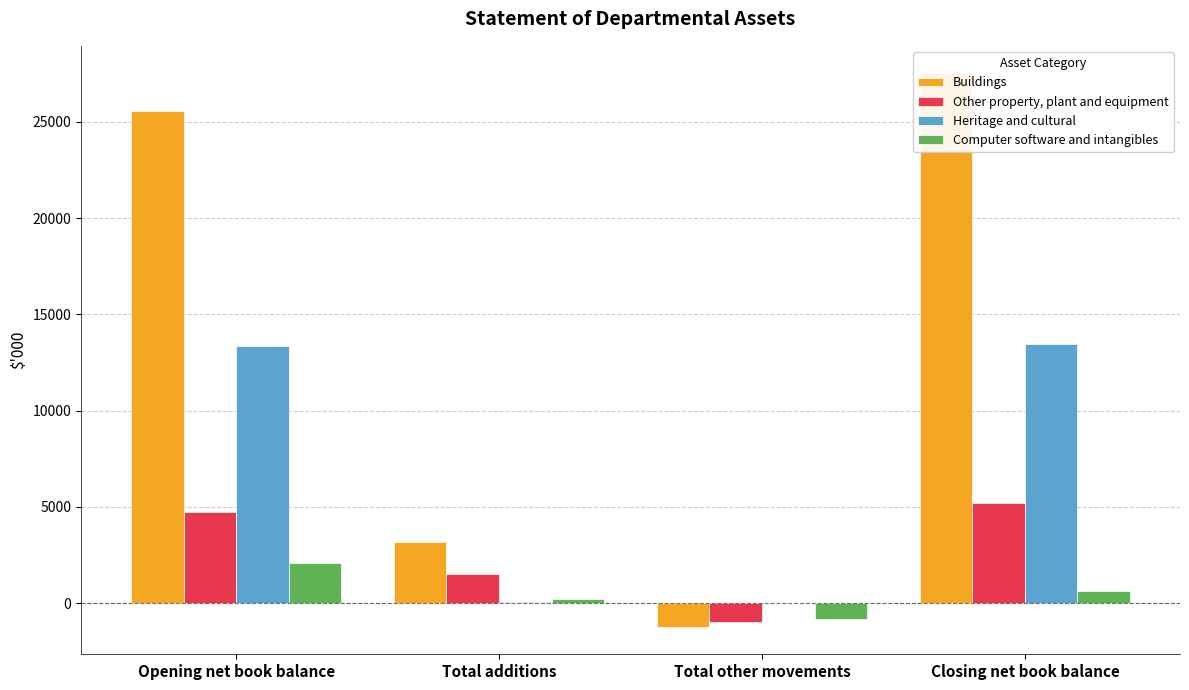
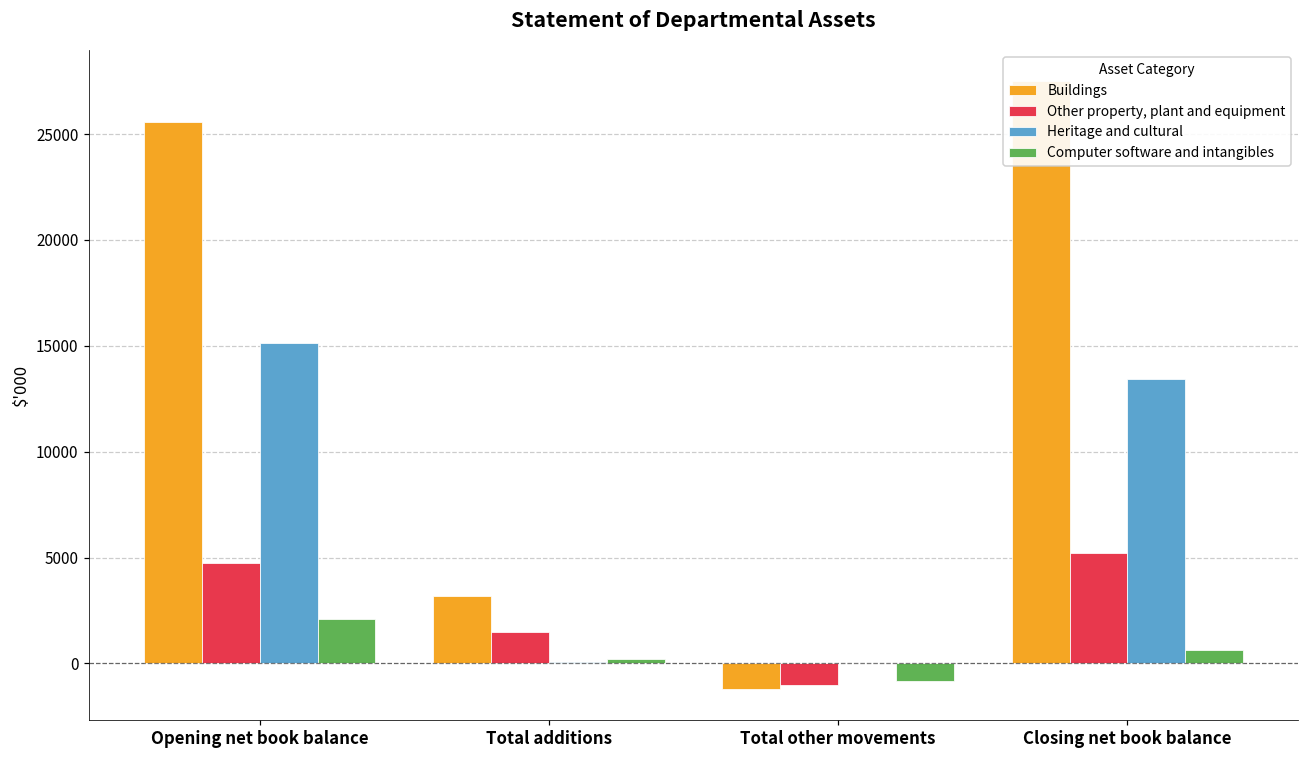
  {
    "Buildings": {
      "Opening net book balance": 25600,
      "Total additions": 3200,
      "Total other movements": -1200
    },
    "Other property, plant and equipment": {
      "Opening net book balance": 4700,
      "Total additions": 1500,
      "Total other movements": -1000,
      "Closing net book balance": 5200
    },
    "Heritage and cultural": {
-     "Opening net book balance": 13400,
+     "Opening net book balance": 15100,
      "Total other movements": 0,
      "Closing net book balance": 13400
    },
    "Computer software and intangibles": {
      "Opening net book balance": 2100,
      "Total additions": 200,
      "Total other movements": -800,
      "Closing net book balance": 600
    }
  }
